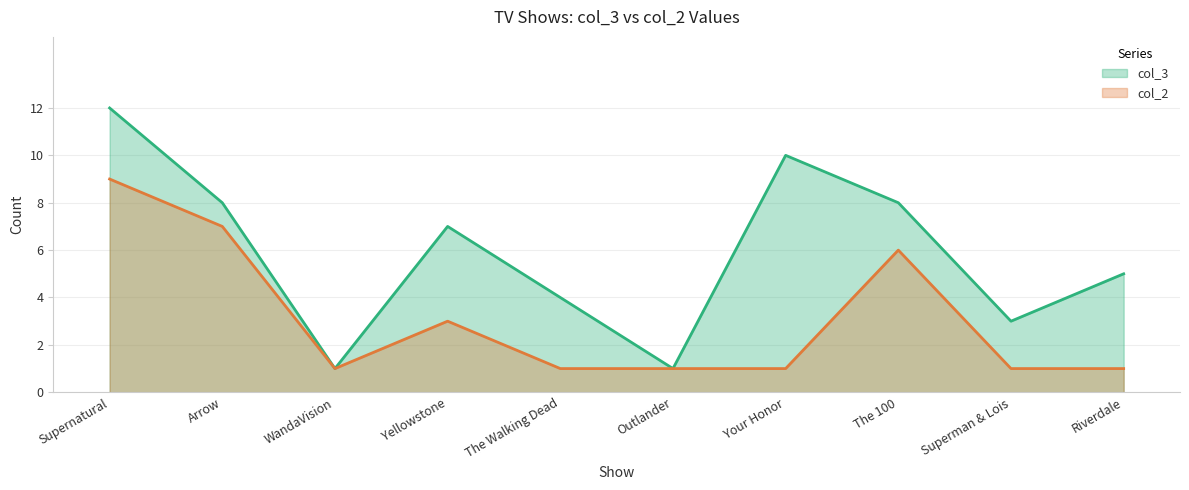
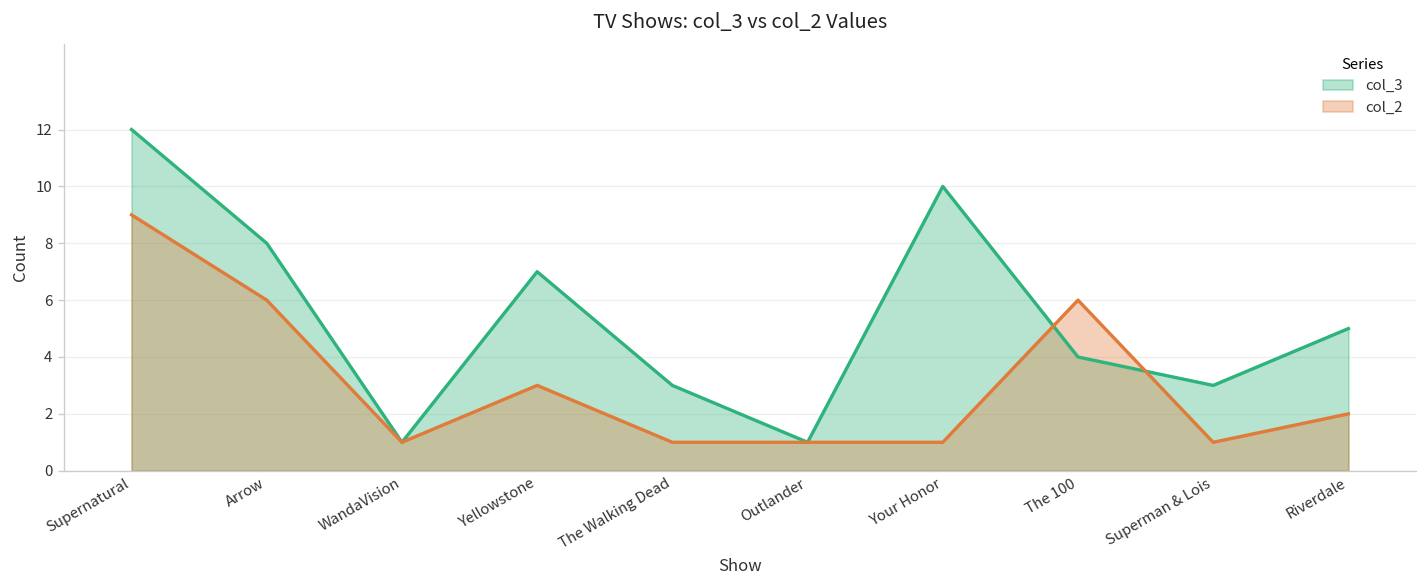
  {
    "col_3": {
      "Supernatural": 12,
      "Arrow": 8,
      "Yellowstone": 7,
-     "The Walking Dead": 4,
+     "The Walking Dead": 3,
      "Your Honor": 10,
-     "The 100": 8,
+     "The 100": 4,
      "Superman & Lois": 3,
      "Riverdale": 5
    },
    "col_2": {
      "Supernatural": 9,
-     "Arrow": 7,
+     "Arrow": 6,
      "Yellowstone": 3,
      "The Walking Dead": 1,
      "Your Honor": 1,
      "The 100": 6,
      "Superman & Lois": 1,
-     "Riverdale": 1
+     "Riverdale": 2
    }
  }
